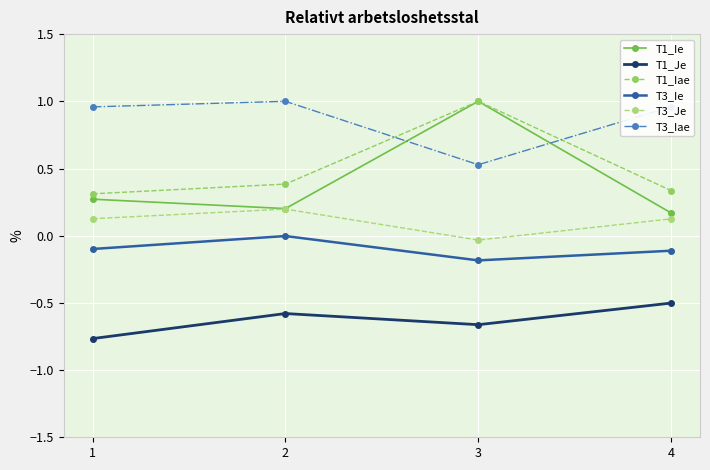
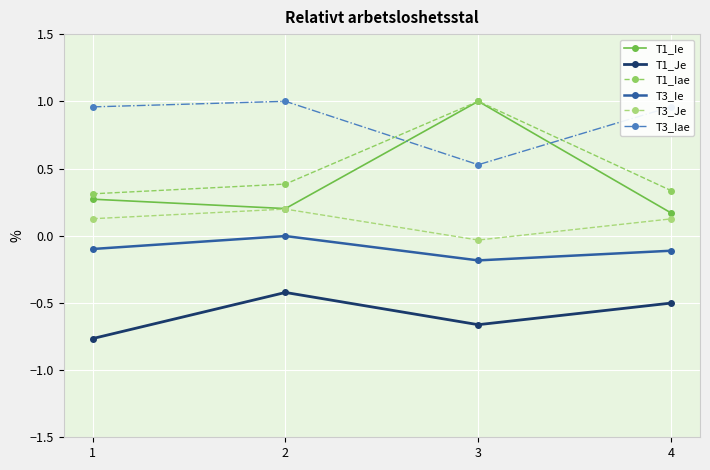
  {
    "T1_Je": {
      "1": -0.77,
-     "2": -0.58,
+     "2": -0.42,
      "3": -0.66,
      "4": -0.50
    }
  }
